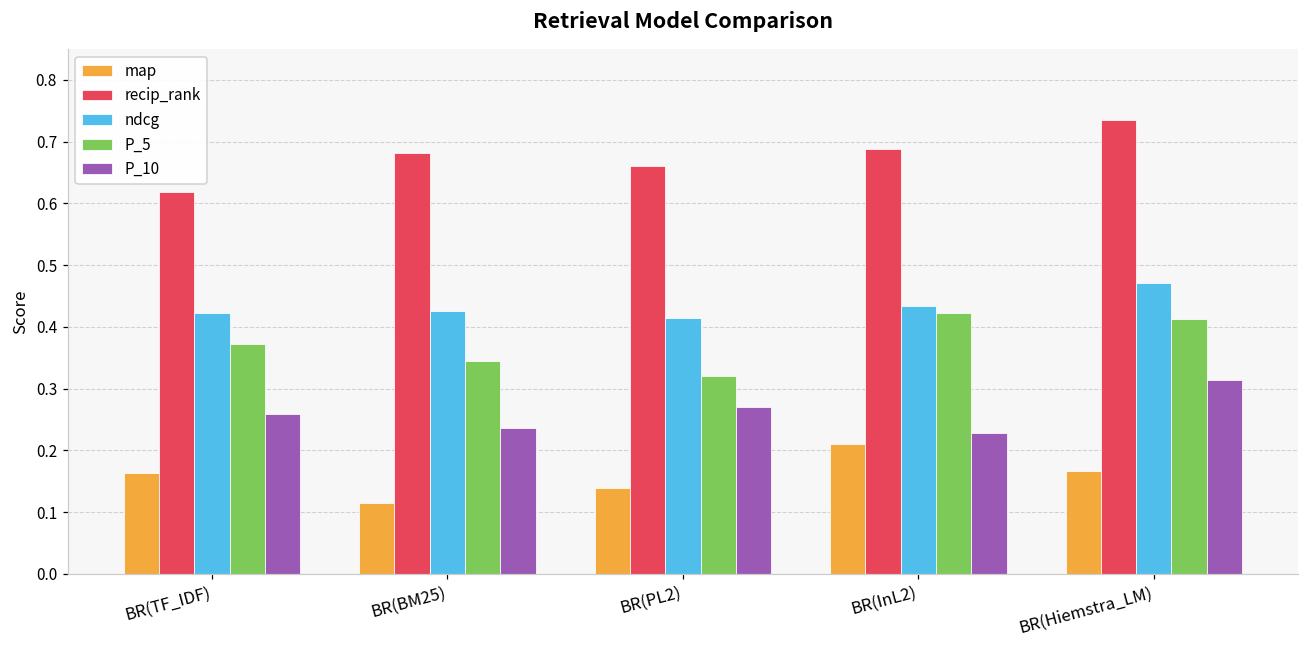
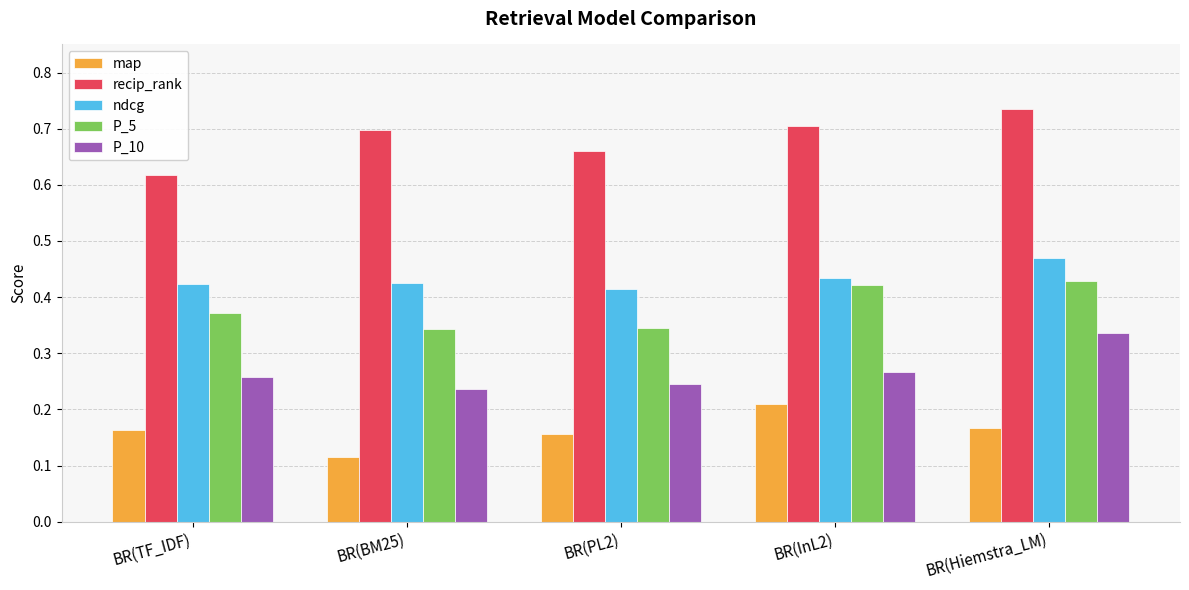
  {
    "map": {
      "BR(TF_IDF)": 0.16,
      "BR(BM25)": 0.12,
-     "BR(PL2)": 0.14,
+     "BR(PL2)": 0.16,
      "BR(InL2)": 0.21,
      "BR(Hiemstra_LM)": 0.17
    },
    "recip_rank": {
      "BR(TF_IDF)": 0.62,
-     "BR(BM25)": 0.68,
+     "BR(BM25)": 0.70,
      "BR(PL2)": 0.66,
-     "BR(InL2)": 0.69,
+     "BR(InL2)": 0.70,
      "BR(Hiemstra_LM)": 0.73
    },
    "ndcg": {
      "BR(TF_IDF)": 0.42,
      "BR(BM25)": 0.43,
      "BR(PL2)": 0.41,
      "BR(InL2)": 0.43,
      "BR(Hiemstra_LM)": 0.47
    },
    "P_5": {
      "BR(TF_IDF)": 0.37,
      "BR(BM25)": 0.34,
-     "BR(PL2)": 0.32,
+     "BR(PL2)": 0.34,
      "BR(InL2)": 0.42,
-     "BR(Hiemstra_LM)": 0.41
+     "BR(Hiemstra_LM)": 0.43
    },
    "P_10": {
      "BR(TF_IDF)": 0.26,
      "BR(BM25)": 0.24,
-     "BR(PL2)": 0.27,
-     "BR(InL2)": 0.23,
-     "BR(Hiemstra_LM)": 0.31
+     "BR(PL2)": 0.25,
+     "BR(InL2)": 0.27,
+     "BR(Hiemstra_LM)": 0.34
    }
  }
